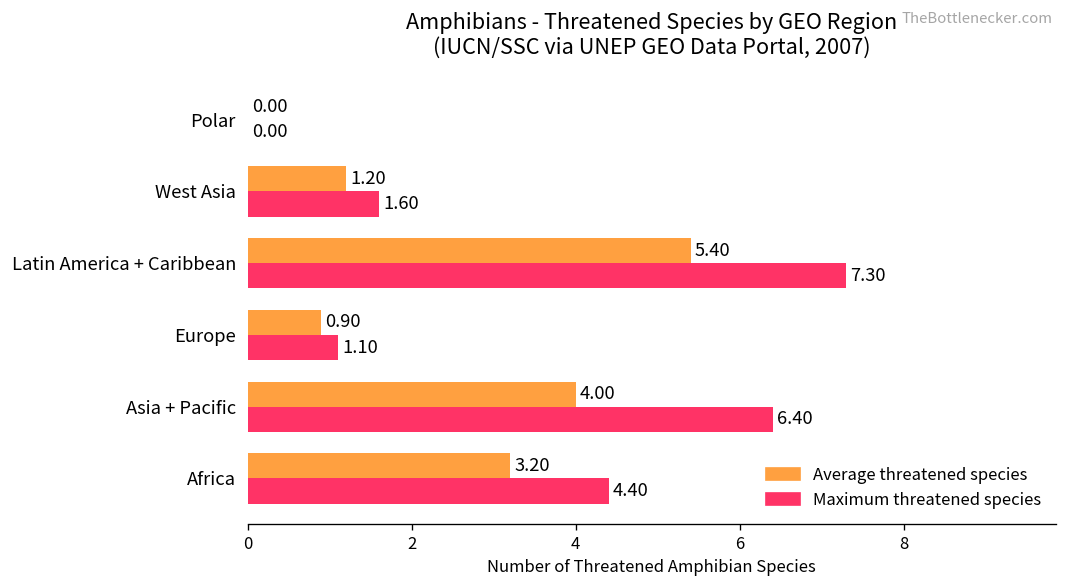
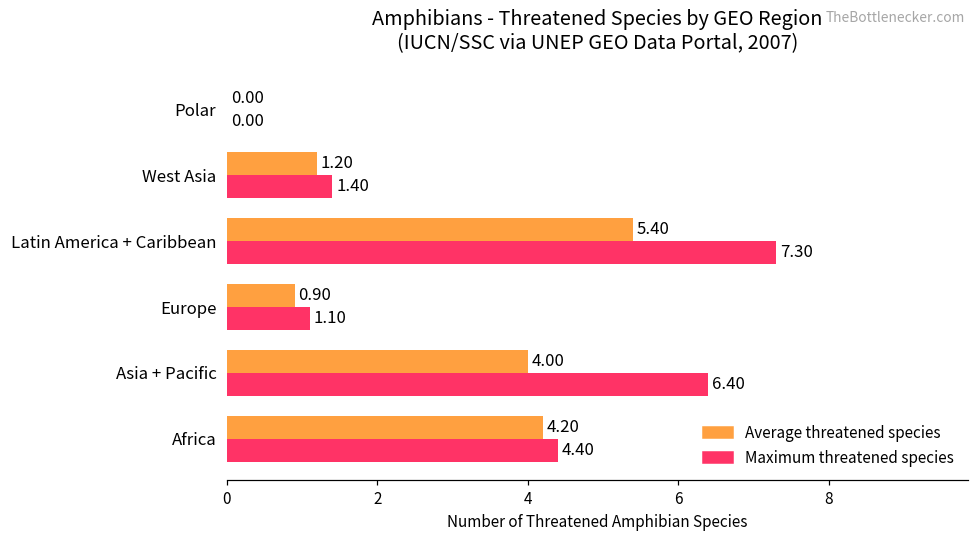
  {
    "Average threatened species": {
      "Polar": 0.00,
      "West Asia": 1.20,
      "Latin America + Caribbean": 5.40,
      "Europe": 0.90,
      "Asia + Pacific": 4.00,
-     "Africa": 3.20
+     "Africa": 4.20
    },
    "Maximum threatened species": {
      "Polar": 0.00,
-     "West Asia": 1.60,
+     "West Asia": 1.40,
      "Latin America + Caribbean": 7.30,
      "Europe": 1.10,
      "Asia + Pacific": 6.40,
      "Africa": 4.40
    }
  }
